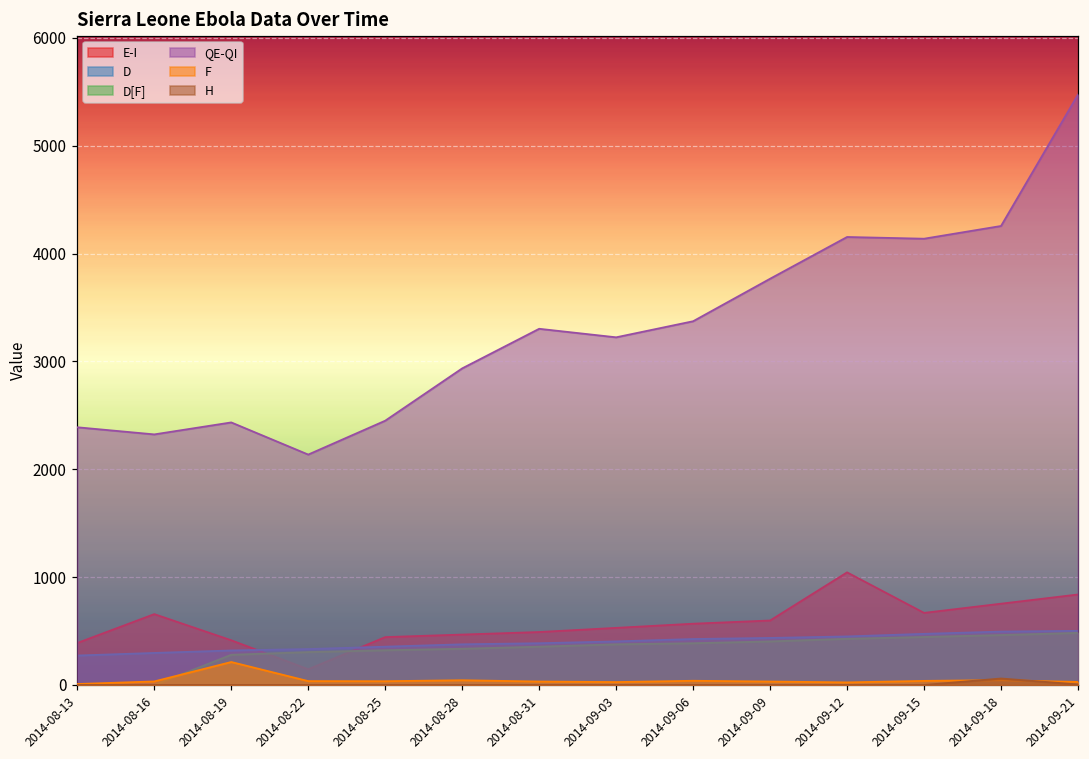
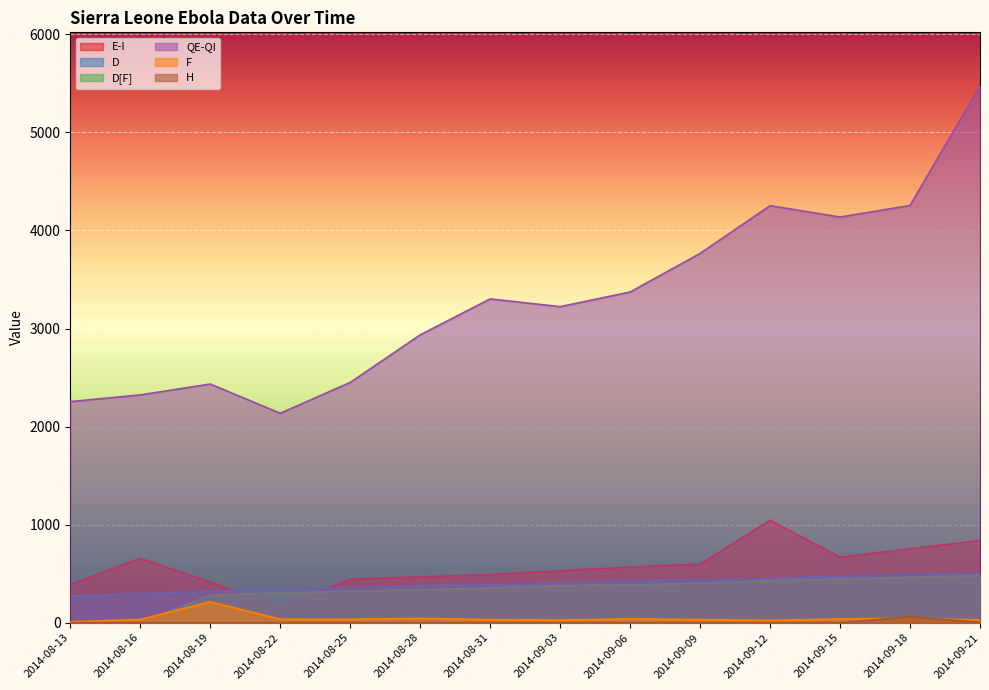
  {
    "E-I": {
      "2014-08-13": 400,
      "2014-08-16": 700,
      "2014-08-19": 400,
      "2014-08-22": 100,
      "2014-08-25": 400,
      "2014-08-28": 500,
      "2014-08-31": 500,
      "2014-09-03": 500,
      "2014-09-06": 600,
      "2014-09-09": 600,
      "2014-09-12": 1000,
      "2014-09-15": 700,
      "2014-09-18": 800,
      "2014-09-21": 800
    },
    "D": {
      "2014-08-13": 300,
      "2014-08-16": 300,
      "2014-08-19": 300,
      "2014-08-22": 300,
      "2014-08-25": 400,
      "2014-08-28": 400,
      "2014-08-31": 400,
      "2014-09-03": 400,
      "2014-09-06": 400,
      "2014-09-09": 400,
      "2014-09-15": 500,
      "2014-09-18": 500
    },
    "D[F]": {
      "2014-08-19": 300,
      "2014-08-22": 300,
      "2014-08-25": 300,
      "2014-08-28": 300,
      "2014-08-31": 400,
      "2014-09-03": 400,
      "2014-09-06": 400,
      "2014-09-09": 400,
      "2014-09-15": 400,
      "2014-09-18": 500
    },
    "QE-QI": {
-     "2014-08-13": 2400,
+     "2014-08-13": 2300,
      "2014-08-16": 2300,
      "2014-08-19": 2400,
      "2014-08-22": 2100,
      "2014-08-25": 2500,
      "2014-08-28": 2900,
      "2014-08-31": 3300,
      "2014-09-03": 3200,
      "2014-09-06": 3400,
      "2014-09-09": 3800,
-     "2014-09-12": 4200,
+     "2014-09-12": 4300,
      "2014-09-15": 4100,
      "2014-09-18": 4300,
      "2014-09-21": 5500
    },
    "F": {
      "2014-08-16": 0,
      "2014-08-19": 200,
      "2014-08-22": 0,
      "2014-08-25": 0,
      "2014-08-28": 0,
      "2014-08-31": 0,
      "2014-09-03": 0,
      "2014-09-06": 0,
      "2014-09-09": 0,
      "2014-09-15": 0
    },
    "H": {
      "2014-08-19": 0,
      "2014-08-22": 0,
      "2014-08-25": 0,
      "2014-08-28": 0,
      "2014-08-31": 0,
      "2014-09-03": 0,
      "2014-09-06": 0,
      "2014-09-09": 0,
      "2014-09-15": 0
    }
  }
